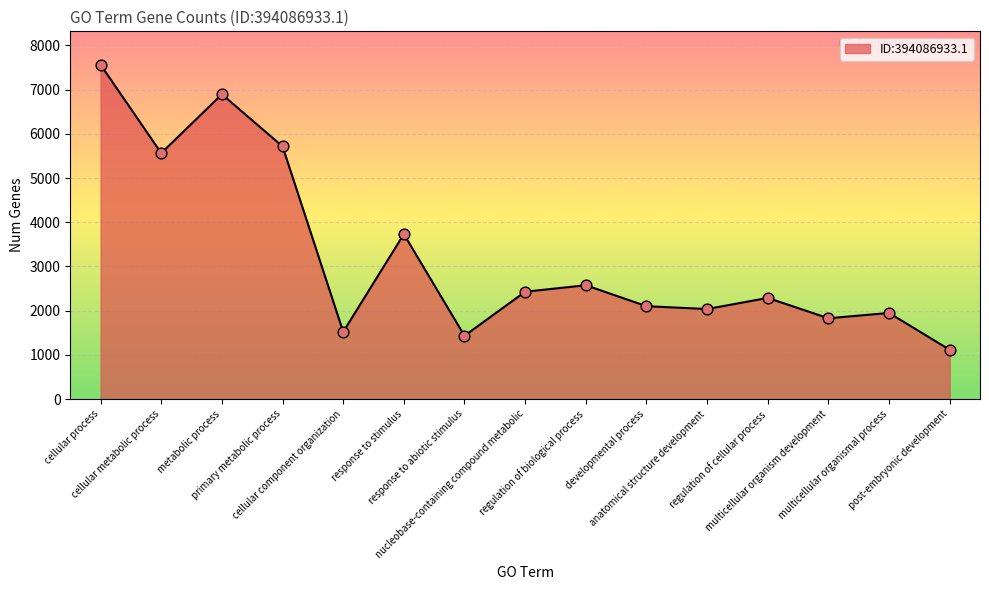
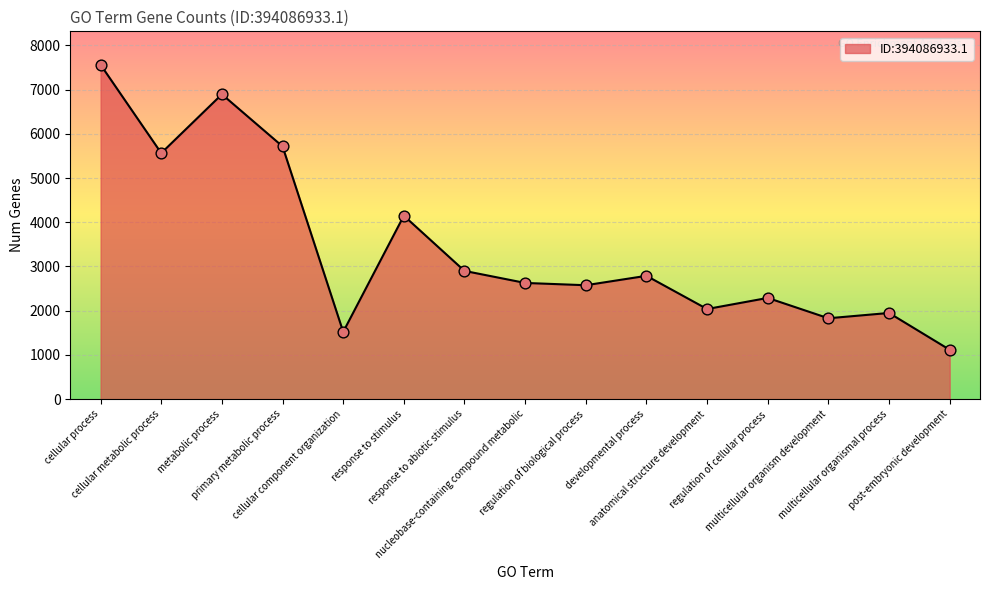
  {
    "cellular process": 7600,
    "cellular metabolic process": 5600,
    "metabolic process": 6900,
    "primary metabolic process": 5700,
    "cellular component organization": 1500,
-   "response to stimulus": 3700,
-   "response to abiotic stimulus": 1400,
-   "nucleobase-containing compound metabolic": 2400,
+   "response to stimulus": 4100,
+   "response to abiotic stimulus": 2900,
+   "nucleobase-containing compound metabolic": 2600,
    "regulation of biological process": 2600,
-   "developmental process": 2100,
+   "developmental process": 2800,
    "anatomical structure development": 2000,
    "regulation of cellular process": 2300,
    "multicellular organism development": 1800,
    "multicellular organismal process": 1900,
    "post-embryonic development": 1100
  }
